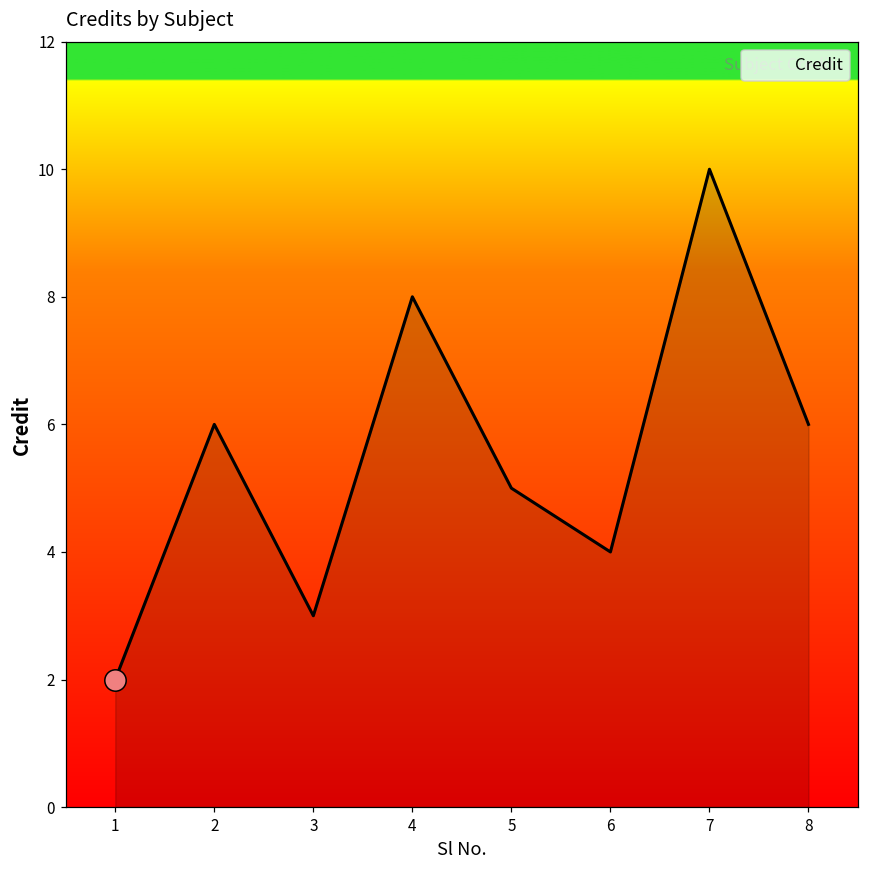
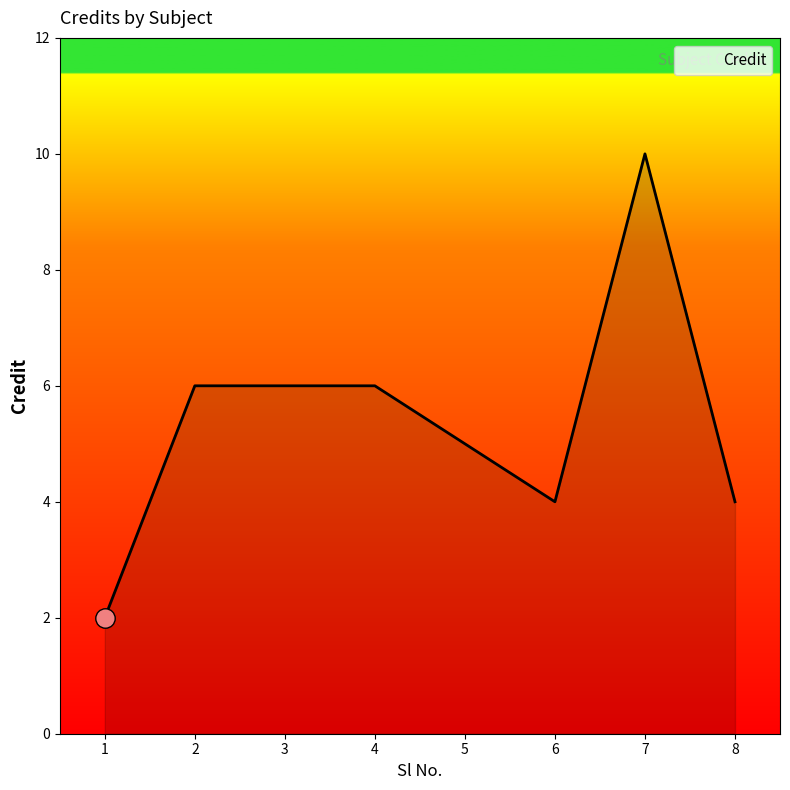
  {
    "Credit": {
      "2": 6,
-     "3": 3,
-     "4": 8,
+     "3": 6,
+     "4": 6,
      "5": 5,
      "6": 4,
      "7": 10,
-     "8": 6
+     "8": 4
    }
  }
